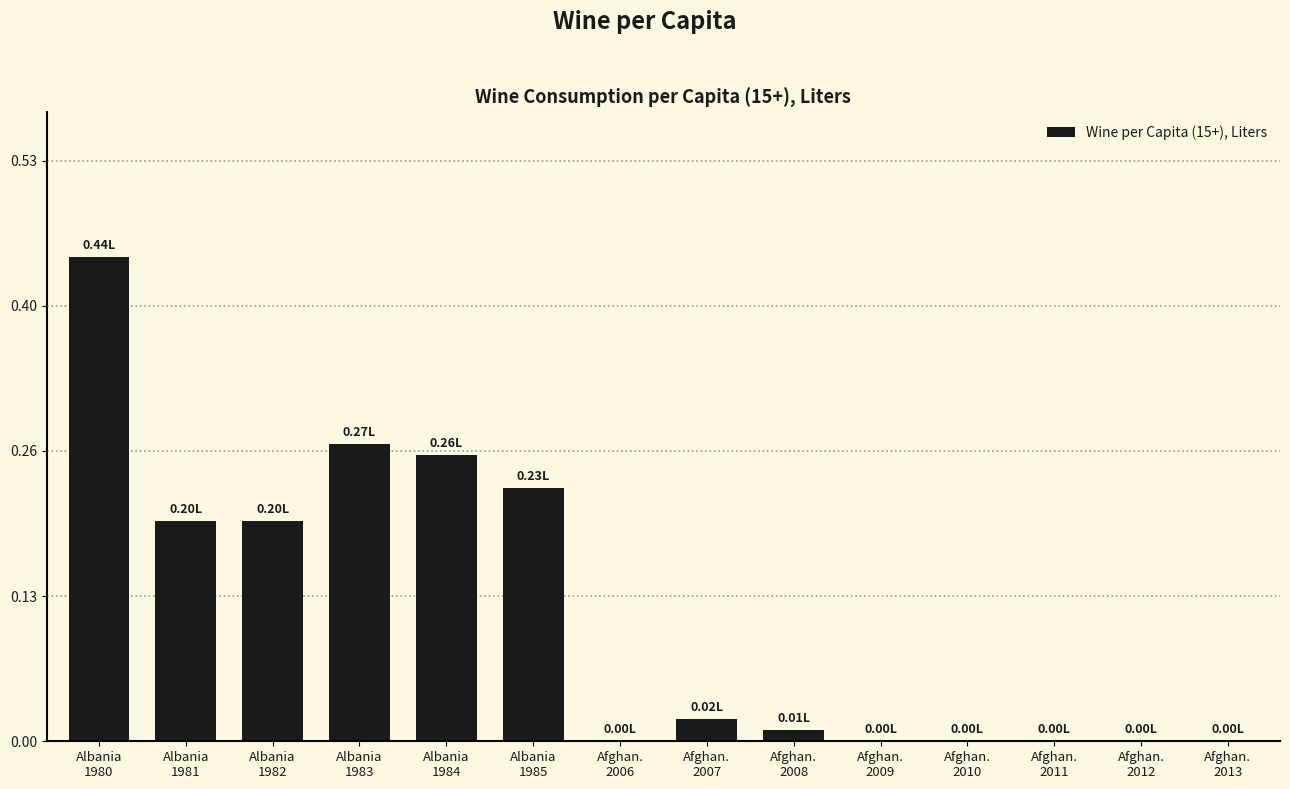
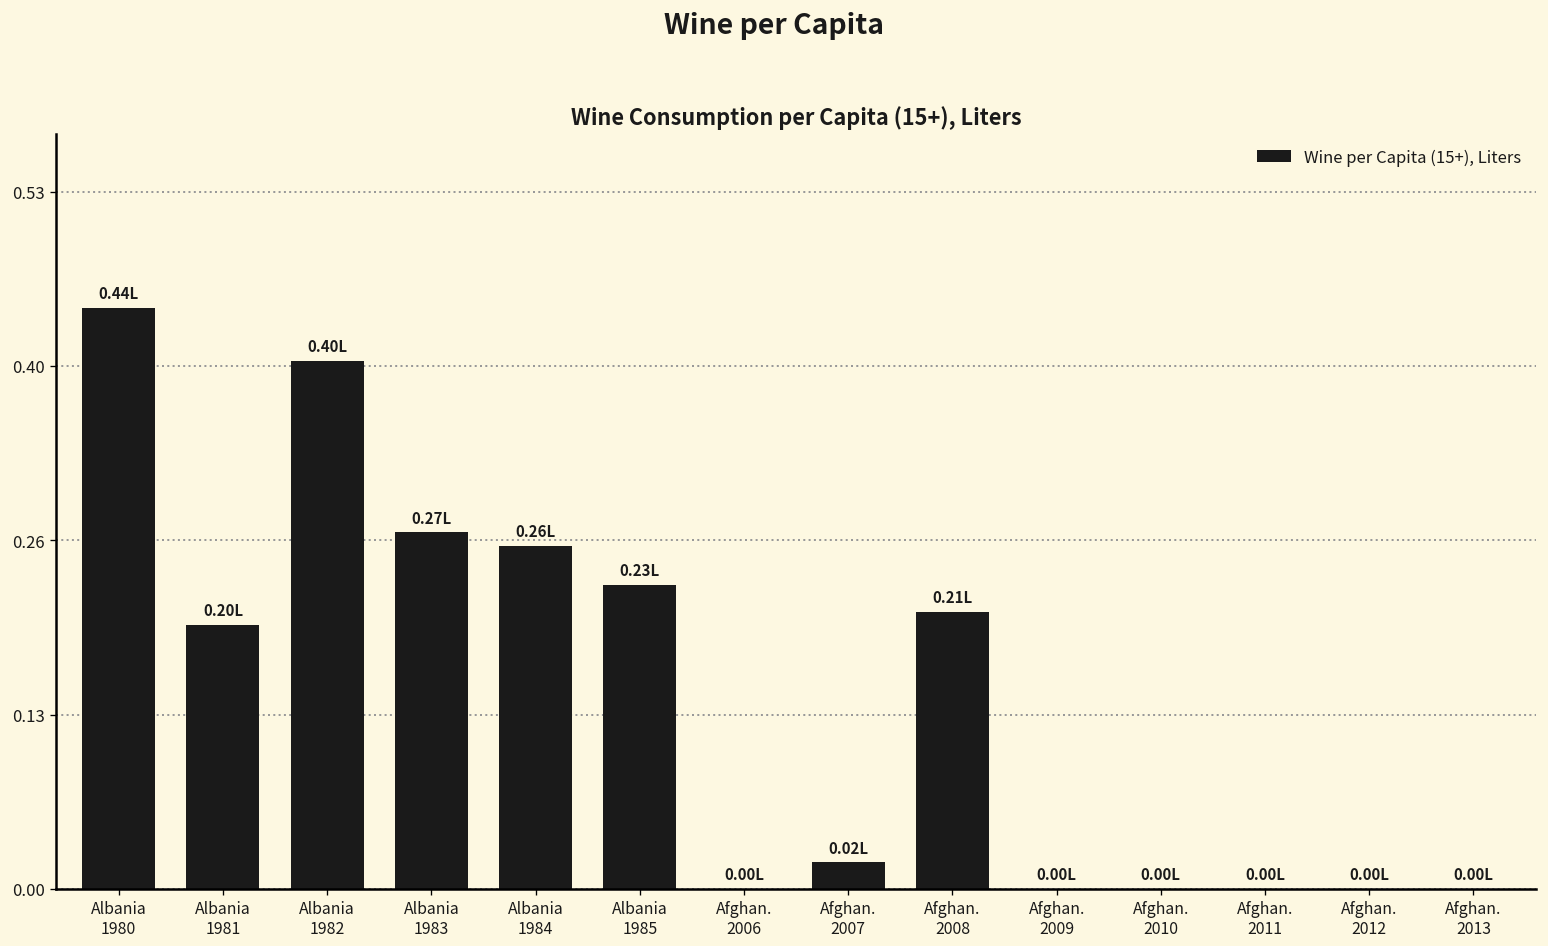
  {
    "Albania 1980": "0.44L",
    "Albania 1981": "0.20L",
-   "Albania 1982": "0.20L",
+   "Albania 1982": "0.40L",
    "Albania 1983": "0.27L",
    "Albania 1984": "0.26L",
    "Albania 1985": "0.23L",
    "Afghan. 2006": "0.00L",
    "Afghan. 2007": "0.02L",
-   "Afghan. 2008": "0.01L",
+   "Afghan. 2008": "0.21L",
    "Afghan. 2009": "0.00L",
    "Afghan. 2010": "0.00L",
    "Afghan. 2011": "0.00L",
    "Afghan. 2012": "0.00L",
    "Afghan. 2013": "0.00L"
  }
